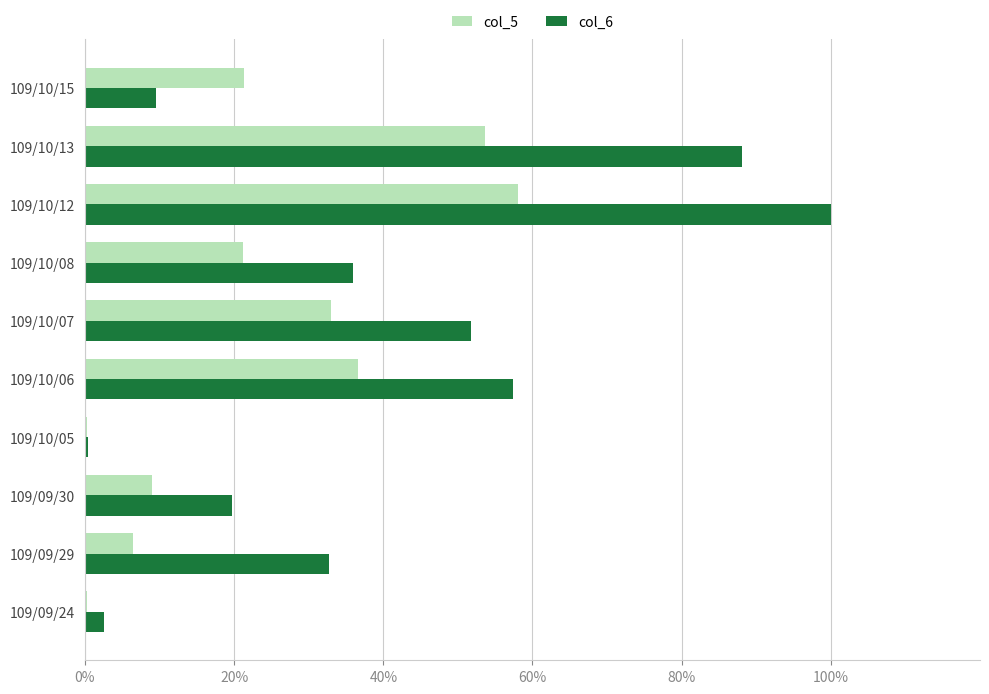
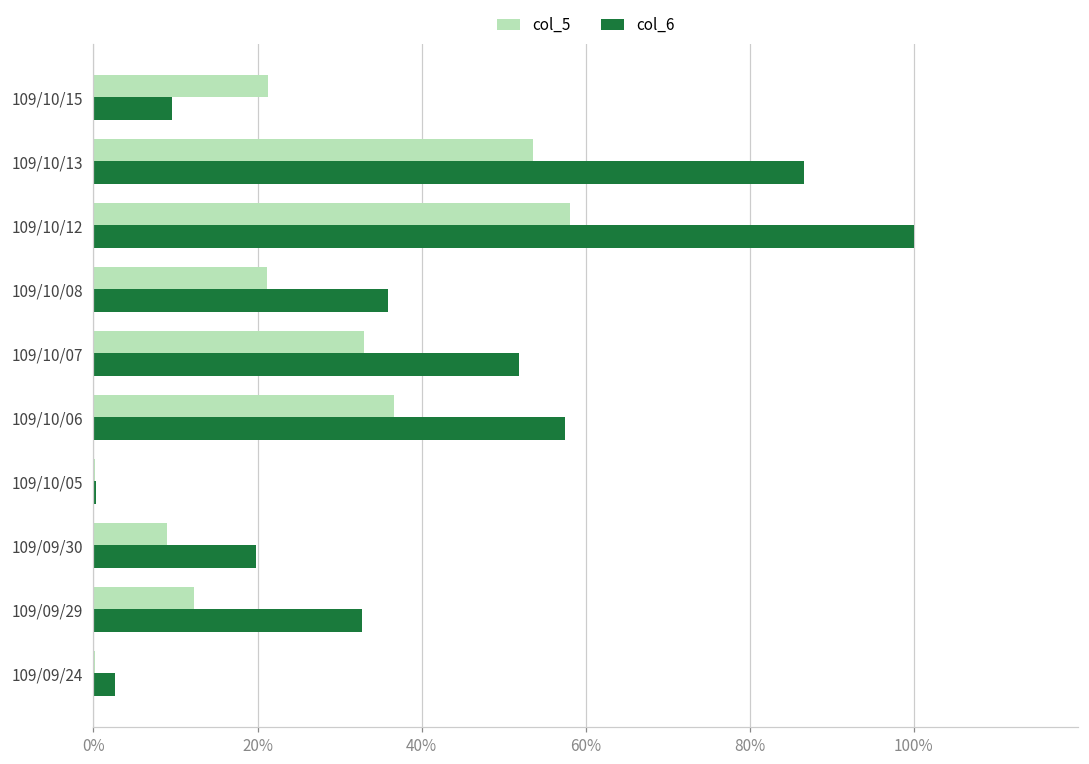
  {
    "col_5": {
      "109/10/15": "21%",
      "109/10/13": "54%",
      "109/10/12": "58%",
      "109/10/08": "21%",
      "109/10/07": "33%",
      "109/10/06": "37%",
      "109/09/30": "9%",
-     "109/09/29": "6%"
+     "109/09/29": "12%"
    },
    "col_6": {
      "109/10/15": "10%",
-     "109/10/13": "88%",
+     "109/10/13": "87%",
      "109/10/12": "100%",
      "109/10/08": "36%",
      "109/10/07": "52%",
      "109/10/06": "57%",
      "109/10/05": "0%",
      "109/09/30": "20%",
      "109/09/29": "33%",
      "109/09/24": "3%"
    }
  }
